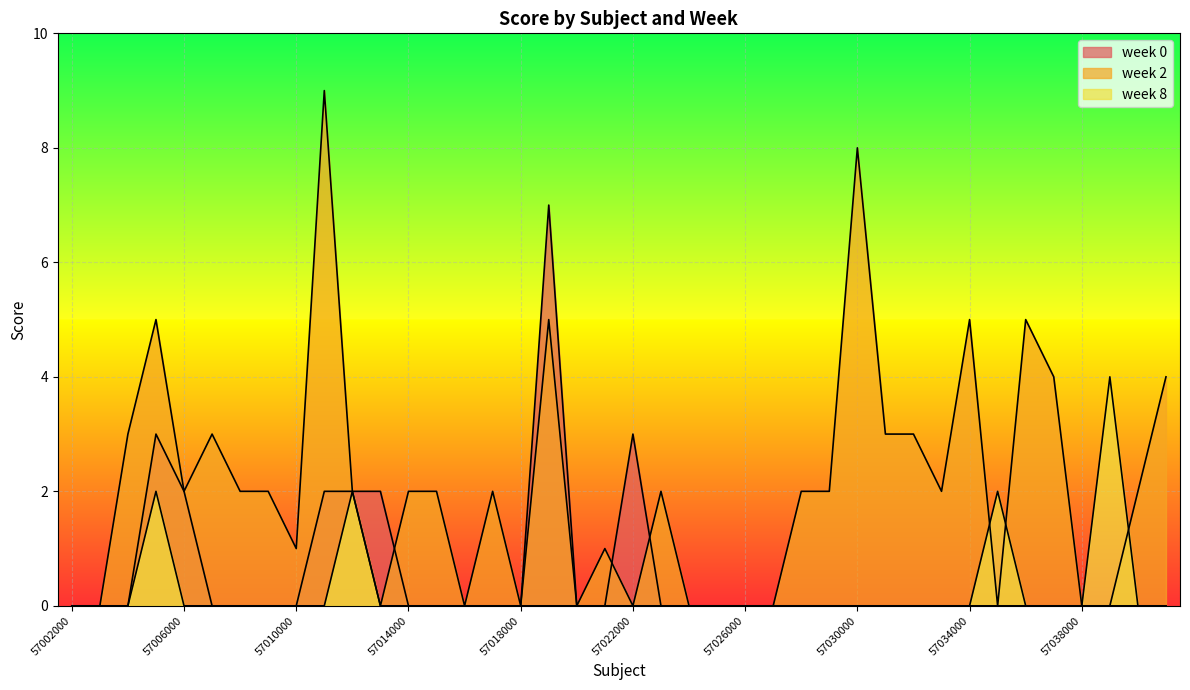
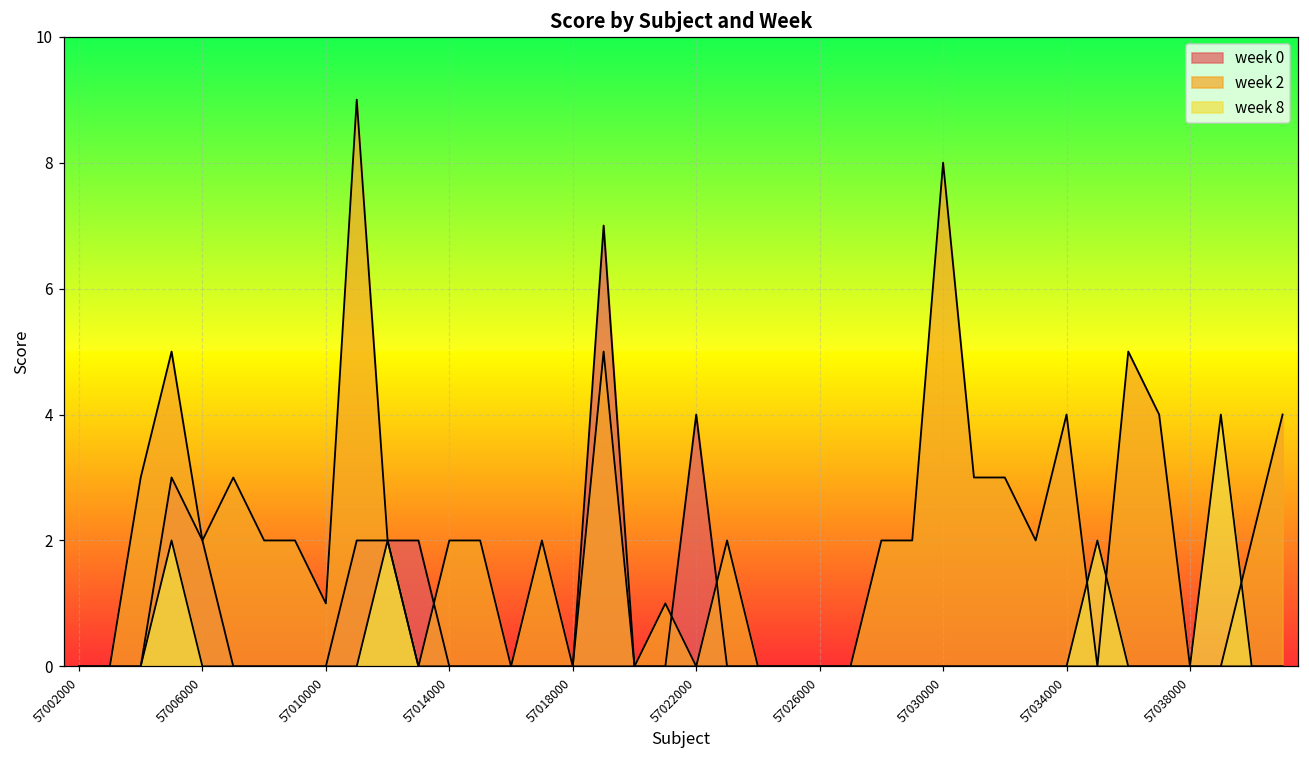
  {
    "week 0": {
-     "57022000": 3
+     "57022000": 4
    },
    "week 2": {
      "57010000": 1,
      "57014000": 2,
      "57030000": 8,
-     "57034000": 5
+     "57034000": 4
    },
    "week 8": {
      "57006000": 0
    }
  }
